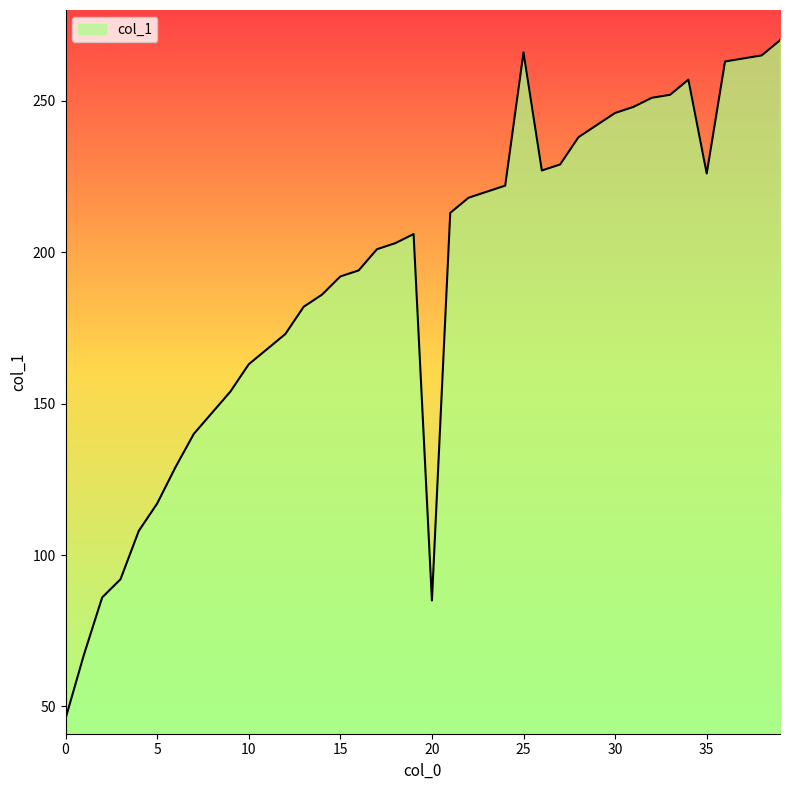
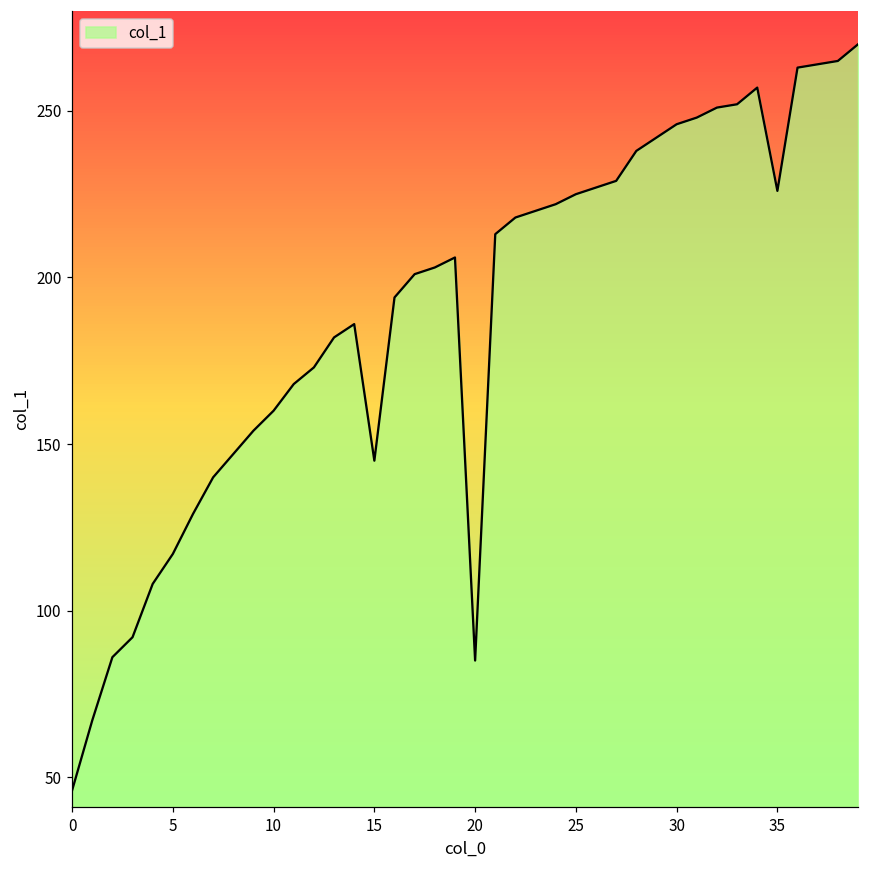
  {
    "0": 46,
    "5": 117,
-   "10": 163,
-   "15": 192,
+   "10": 160,
+   "15": 145,
    "20": 85,
-   "25": 266,
+   "25": 225,
    "30": 246,
    "35": 226
  }
